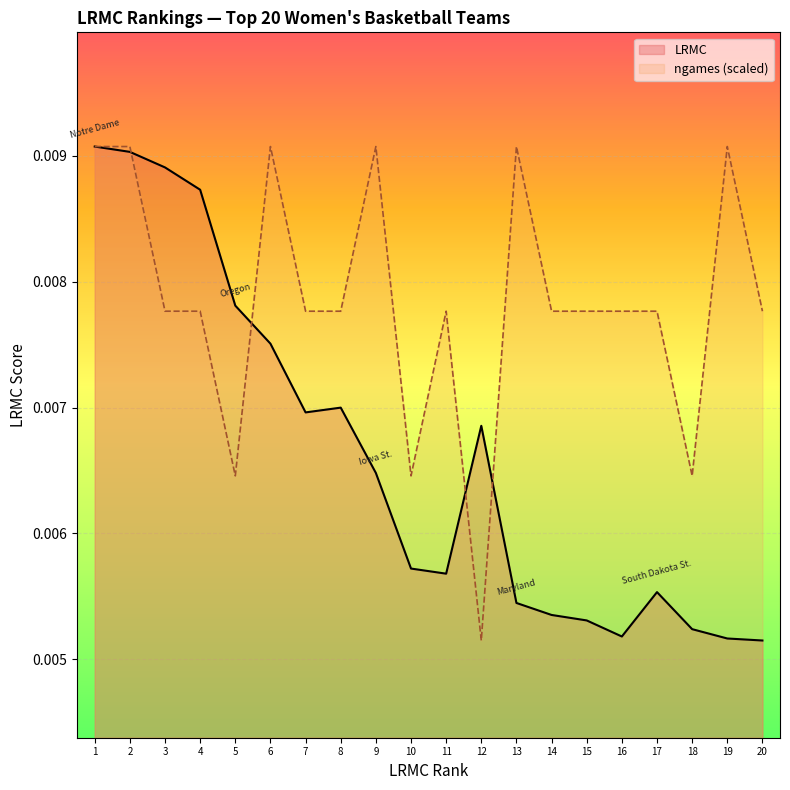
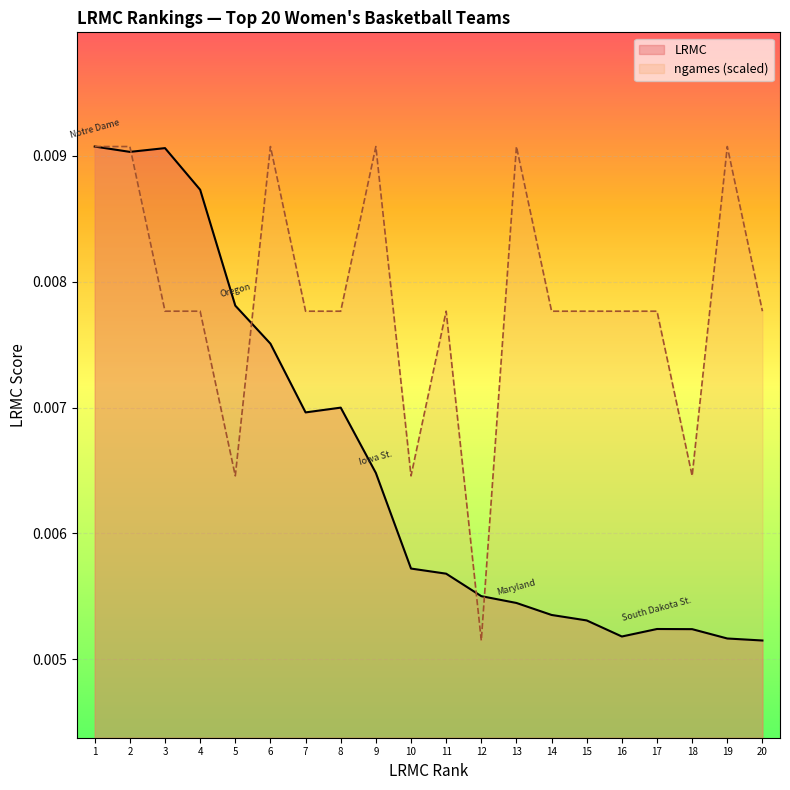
  {
    "LRMC": {
      "2": 0.00903,
-     "3": 0.00891,
+     "3": 0.00906,
      "4": 0.00873,
      "5": 0.00781,
      "6": 0.00751,
      "7": 0.00696,
      "8": 0.00700,
      "9": 0.00648,
      "10": 0.00572,
      "11": 0.00568,
-     "12": 0.00686,
+     "12": 0.00550,
      "13": 0.00545,
      "14": 0.00535,
      "15": 0.00531,
      "16": 0.00518,
-     "17": 0.00553,
+     "17": 0.00524,
      "18": 0.00524,
      "19": 0.00517,
      "20": 0.00515
    },
    "ngames (scaled)": {
      "2": 0.00907,
      "3": 0.00777,
      "4": 0.00777,
      "5": 0.00646,
      "6": 0.00907,
      "7": 0.00777,
      "8": 0.00777,
      "9": 0.00907,
      "10": 0.00646,
      "11": 0.00777,
      "12": 0.00515,
      "13": 0.00907,
      "14": 0.00777,
      "15": 0.00777,
      "16": 0.00777,
      "17": 0.00777,
      "18": 0.00646,
      "19": 0.00907,
      "20": 0.00777
    }
  }
